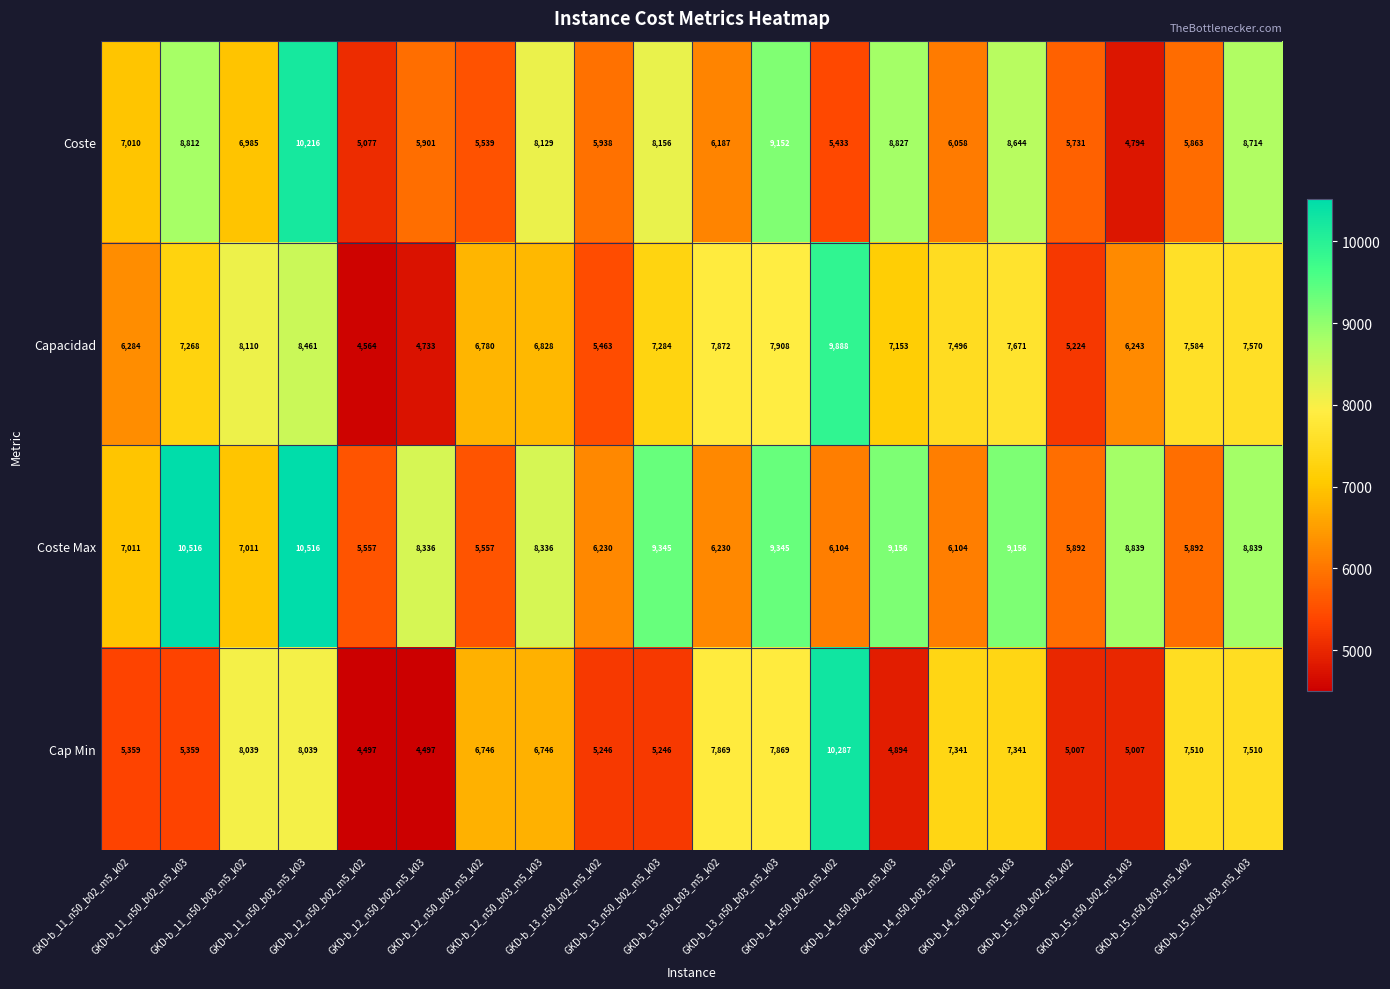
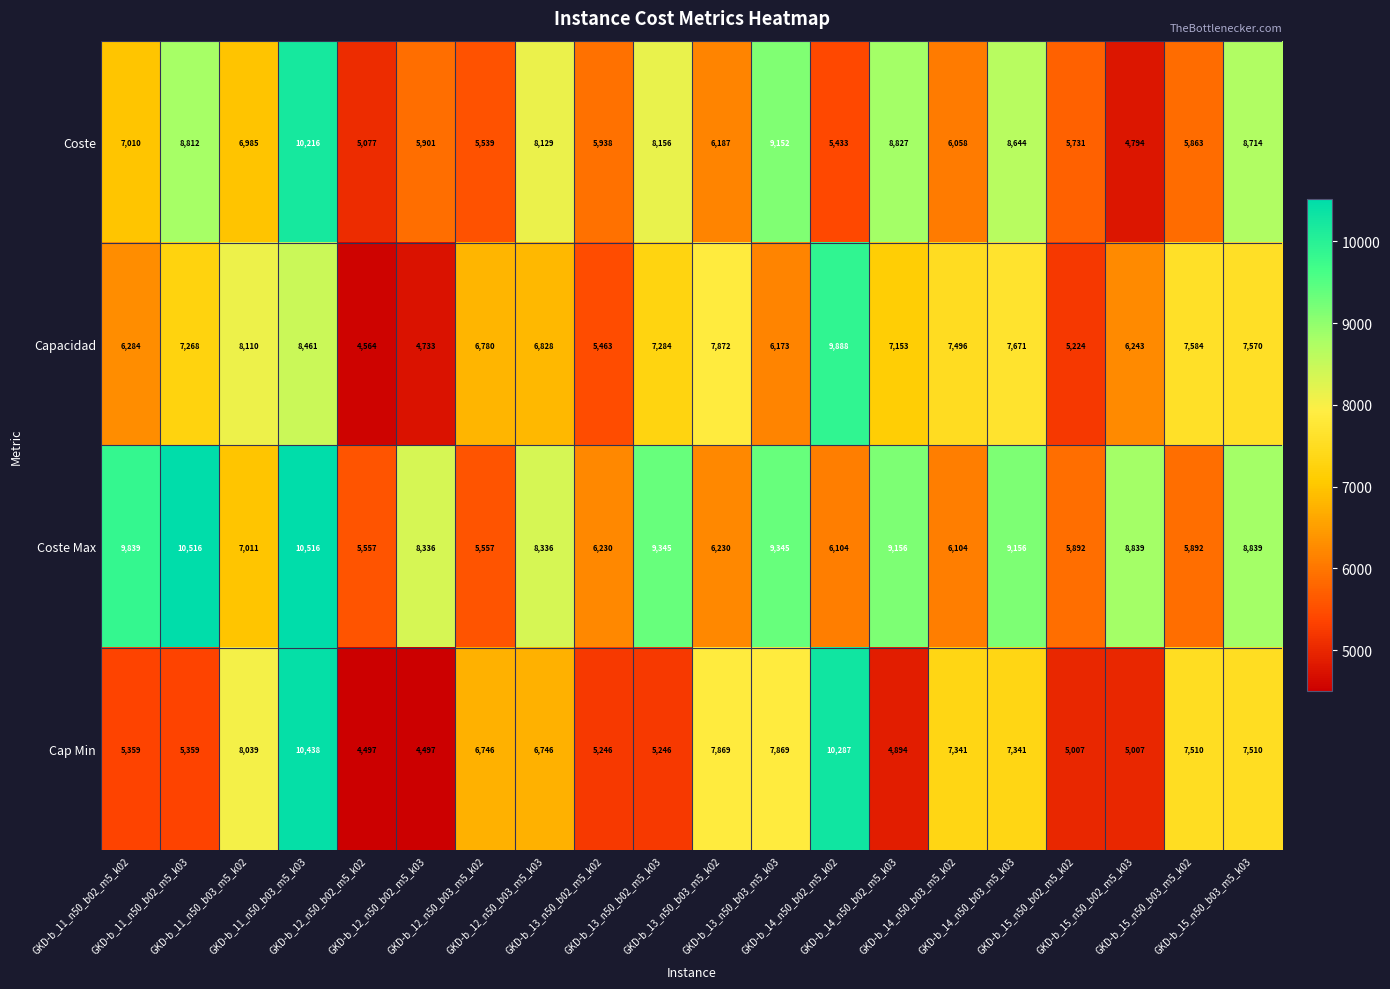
  {
    "Coste": {
      "GKD-b_11_n50_b02_m5_k02": "7,010",
      "GKD-b_11_n50_b02_m5_k03": "8,812",
      "GKD-b_11_n50_b03_m5_k02": "6,985",
      "GKD-b_11_n50_b03_m5_k03": "10,216",
      "GKD-b_12_n50_b02_m5_k02": "5,077",
      "GKD-b_12_n50_b02_m5_k03": "5,901",
      "GKD-b_12_n50_b03_m5_k02": "5,539",
      "GKD-b_12_n50_b03_m5_k03": "8,129",
      "GKD-b_13_n50_b02_m5_k02": "5,938",
      "GKD-b_13_n50_b02_m5_k03": "8,156",
      "GKD-b_13_n50_b03_m5_k02": "6,187",
      "GKD-b_13_n50_b03_m5_k03": "9,152",
      "GKD-b_14_n50_b02_m5_k02": "5,433",
      "GKD-b_14_n50_b02_m5_k03": "8,827",
      "GKD-b_14_n50_b03_m5_k02": "6,058",
      "GKD-b_14_n50_b03_m5_k03": "8,644",
      "GKD-b_15_n50_b02_m5_k02": "5,731",
      "GKD-b_15_n50_b02_m5_k03": "4,794",
      "GKD-b_15_n50_b03_m5_k02": "5,863",
      "GKD-b_15_n50_b03_m5_k03": "8,714"
    },
    "Capacidad": {
      "GKD-b_11_n50_b02_m5_k02": "6,284",
      "GKD-b_11_n50_b02_m5_k03": "7,268",
      "GKD-b_11_n50_b03_m5_k02": "8,110",
      "GKD-b_11_n50_b03_m5_k03": "8,461",
      "GKD-b_12_n50_b02_m5_k02": "4,564",
      "GKD-b_12_n50_b02_m5_k03": "4,733",
      "GKD-b_12_n50_b03_m5_k02": "6,780",
      "GKD-b_12_n50_b03_m5_k03": "6,828",
      "GKD-b_13_n50_b02_m5_k02": "5,463",
      "GKD-b_13_n50_b02_m5_k03": "7,284",
      "GKD-b_13_n50_b03_m5_k02": "7,872",
-     "GKD-b_13_n50_b03_m5_k03": "7,908",
+     "GKD-b_13_n50_b03_m5_k03": "6,173",
      "GKD-b_14_n50_b02_m5_k02": "9,888",
      "GKD-b_14_n50_b02_m5_k03": "7,153",
      "GKD-b_14_n50_b03_m5_k02": "7,496",
      "GKD-b_14_n50_b03_m5_k03": "7,671",
      "GKD-b_15_n50_b02_m5_k02": "5,224",
      "GKD-b_15_n50_b02_m5_k03": "6,243",
      "GKD-b_15_n50_b03_m5_k02": "7,584",
      "GKD-b_15_n50_b03_m5_k03": "7,570"
    },
    "Coste Max": {
-     "GKD-b_11_n50_b02_m5_k02": "7,011",
+     "GKD-b_11_n50_b02_m5_k02": "9,839",
      "GKD-b_11_n50_b02_m5_k03": "10,516",
      "GKD-b_11_n50_b03_m5_k02": "7,011",
      "GKD-b_11_n50_b03_m5_k03": "10,516",
      "GKD-b_12_n50_b02_m5_k02": "5,557",
      "GKD-b_12_n50_b02_m5_k03": "8,336",
      "GKD-b_12_n50_b03_m5_k02": "5,557",
      "GKD-b_12_n50_b03_m5_k03": "8,336",
      "GKD-b_13_n50_b02_m5_k02": "6,230",
      "GKD-b_13_n50_b02_m5_k03": "9,345",
      "GKD-b_13_n50_b03_m5_k02": "6,230",
      "GKD-b_13_n50_b03_m5_k03": "9,345",
      "GKD-b_14_n50_b02_m5_k02": "6,104",
      "GKD-b_14_n50_b02_m5_k03": "9,156",
      "GKD-b_14_n50_b03_m5_k02": "6,104",
      "GKD-b_14_n50_b03_m5_k03": "9,156",
      "GKD-b_15_n50_b02_m5_k02": "5,892",
      "GKD-b_15_n50_b02_m5_k03": "8,839",
      "GKD-b_15_n50_b03_m5_k02": "5,892",
      "GKD-b_15_n50_b03_m5_k03": "8,839"
    },
    "Cap Min": {
      "GKD-b_11_n50_b02_m5_k02": "5,359",
      "GKD-b_11_n50_b02_m5_k03": "5,359",
      "GKD-b_11_n50_b03_m5_k02": "8,039",
-     "GKD-b_11_n50_b03_m5_k03": "8,039",
+     "GKD-b_11_n50_b03_m5_k03": "10,438",
      "GKD-b_12_n50_b02_m5_k02": "4,497",
      "GKD-b_12_n50_b02_m5_k03": "4,497",
      "GKD-b_12_n50_b03_m5_k02": "6,746",
      "GKD-b_12_n50_b03_m5_k03": "6,746",
      "GKD-b_13_n50_b02_m5_k02": "5,246",
      "GKD-b_13_n50_b02_m5_k03": "5,246",
      "GKD-b_13_n50_b03_m5_k02": "7,869",
      "GKD-b_13_n50_b03_m5_k03": "7,869",
      "GKD-b_14_n50_b02_m5_k02": "10,287",
      "GKD-b_14_n50_b02_m5_k03": "4,894",
      "GKD-b_14_n50_b03_m5_k02": "7,341",
      "GKD-b_14_n50_b03_m5_k03": "7,341",
      "GKD-b_15_n50_b02_m5_k02": "5,007",
      "GKD-b_15_n50_b02_m5_k03": "5,007",
      "GKD-b_15_n50_b03_m5_k02": "7,510",
      "GKD-b_15_n50_b03_m5_k03": "7,510"
    }
  }
